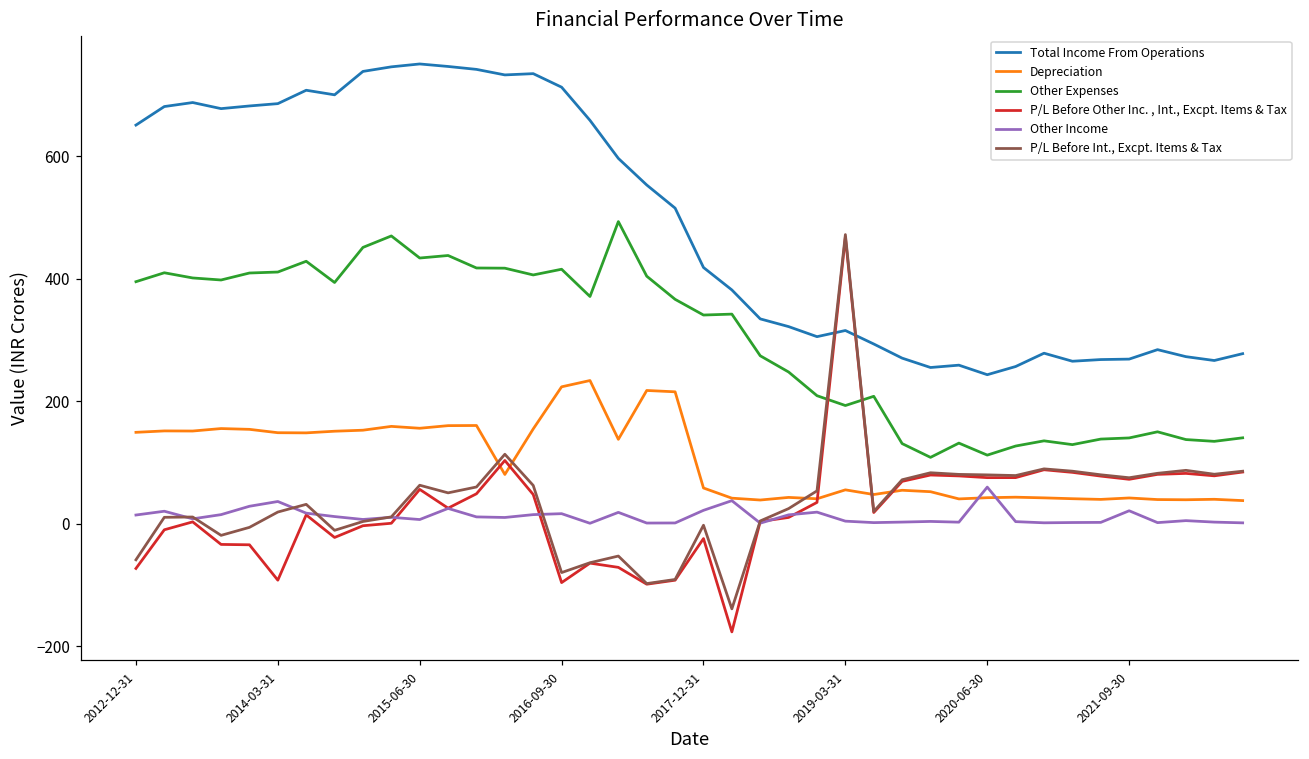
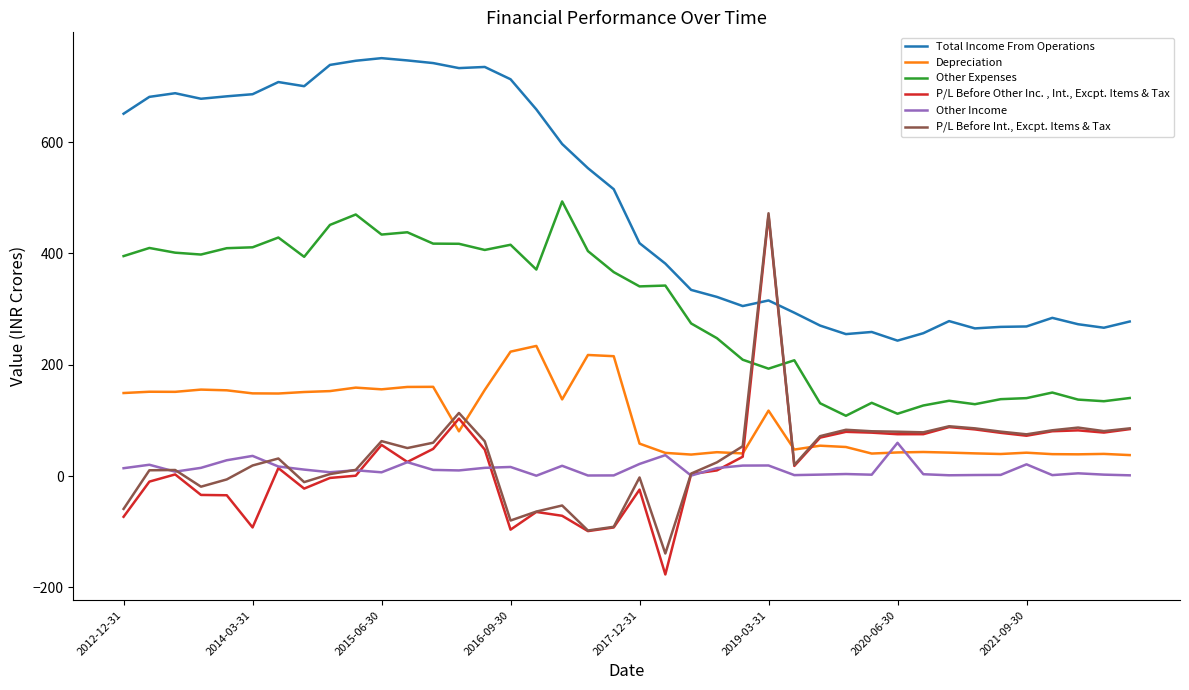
  {
    "Total Income From Operations": {
      "2012-12-31": 650,
      "2014-03-31": 690,
      "2015-06-30": 750,
      "2016-09-30": 710,
      "2017-12-31": 420,
      "2019-03-31": 320,
      "2020-06-30": 240,
      "2021-09-30": 270
    },
    "Depreciation": {
      "2012-12-31": 150,
      "2014-03-31": 150,
      "2015-06-30": 160,
      "2016-09-30": 220,
      "2017-12-31": 60,
-     "2019-03-31": 60,
+     "2019-03-31": 120,
      "2020-06-30": 40,
      "2021-09-30": 40
    },
    "Other Expenses": {
      "2012-12-31": 400,
      "2014-03-31": 410,
      "2015-06-30": 430,
      "2016-09-30": 420,
      "2017-12-31": 340,
      "2019-03-31": 190,
      "2020-06-30": 110,
      "2021-09-30": 140
    },
    "P/L Before Other Inc. , Int., Excpt. Items & Tax": {
      "2012-12-31": -70,
      "2014-03-31": -90,
      "2015-06-30": 60,
      "2016-09-30": -100,
      "2017-12-31": -20
    },
    "Other Income": {
      "2012-12-31": 10,
      "2014-03-31": 40,
      "2015-06-30": 10,
      "2016-09-30": 20,
      "2017-12-31": 20,
-     "2019-03-31": 0,
+     "2019-03-31": 20,
      "2020-06-30": 60,
      "2021-09-30": 20
    },
    "P/L Before Int., Excpt. Items & Tax": {
      "2012-12-31": -60,
      "2014-03-31": 20,
      "2015-06-30": 60,
      "2016-09-30": -80,
      "2017-12-31": 0
    }
  }
